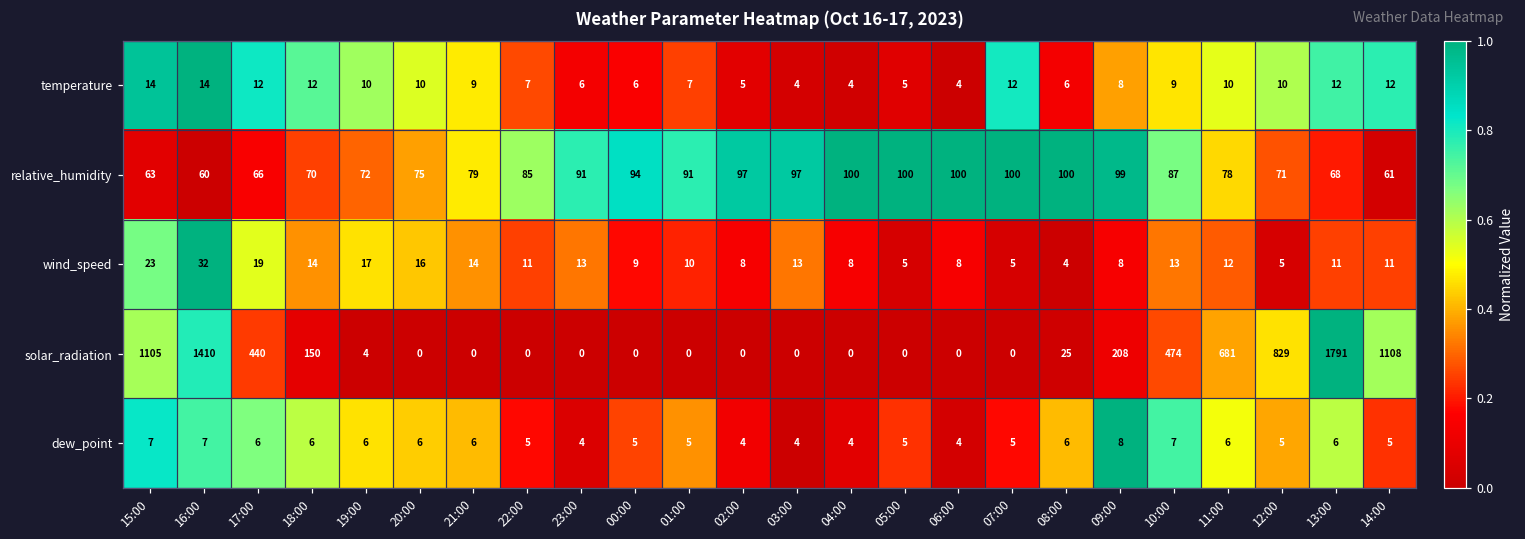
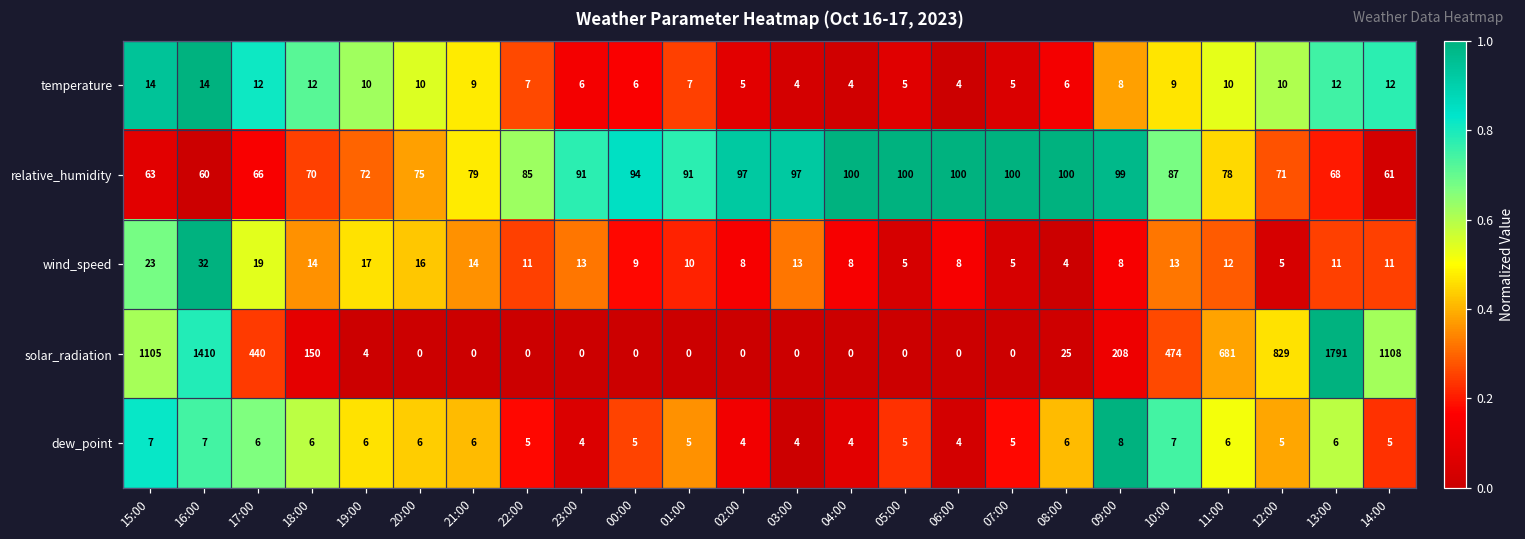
  {
    "temperature": {
      "15:00": 14,
      "16:00": 14,
      "17:00": 12,
      "18:00": 12,
      "19:00": 10,
      "20:00": 10,
      "21:00": 9,
      "22:00": 7,
      "23:00": 6,
      "00:00": 6,
      "01:00": 7,
      "02:00": 5,
      "03:00": 4,
      "04:00": 4,
      "05:00": 5,
      "06:00": 4,
-     "07:00": 12,
+     "07:00": 5,
      "08:00": 6,
      "09:00": 8,
      "10:00": 9,
      "11:00": 10,
      "12:00": 10,
      "13:00": 12,
      "14:00": 12
    },
    "relative_humidity": {
      "15:00": 63,
      "16:00": 60,
      "17:00": 66,
      "18:00": 70,
      "19:00": 72,
      "20:00": 75,
      "21:00": 79,
      "22:00": 85,
      "23:00": 91,
      "00:00": 94,
      "01:00": 91,
      "02:00": 97,
      "03:00": 97,
      "04:00": 100,
      "05:00": 100,
      "06:00": 100,
      "07:00": 100,
      "08:00": 100,
      "09:00": 99,
      "10:00": 87,
      "11:00": 78,
      "12:00": 71,
      "13:00": 68,
      "14:00": 61
    },
    "wind_speed": {
      "15:00": 23,
      "16:00": 32,
      "17:00": 19,
      "18:00": 14,
      "19:00": 17,
      "20:00": 16,
      "21:00": 14,
      "22:00": 11,
      "23:00": 13,
      "00:00": 9,
      "01:00": 10,
      "02:00": 8,
      "03:00": 13,
      "04:00": 8,
      "05:00": 5,
      "06:00": 8,
      "07:00": 5,
      "08:00": 4,
      "09:00": 8,
      "10:00": 13,
      "11:00": 12,
      "12:00": 5,
      "13:00": 11,
      "14:00": 11
    },
    "solar_radiation": {
      "15:00": 1105,
      "16:00": 1410,
      "17:00": 440,
      "18:00": 150,
      "19:00": 4,
      "20:00": 0,
      "21:00": 0,
      "22:00": 0,
      "23:00": 0,
      "00:00": 0,
      "01:00": 0,
      "02:00": 0,
      "03:00": 0,
      "04:00": 0,
      "05:00": 0,
      "06:00": 0,
      "07:00": 0,
      "08:00": 25,
      "09:00": 208,
      "10:00": 474,
      "11:00": 681,
      "12:00": 829,
      "13:00": 1791,
      "14:00": 1108
    },
    "dew_point": {
      "15:00": 7,
      "16:00": 7,
      "17:00": 6,
      "18:00": 6,
      "19:00": 6,
      "20:00": 6,
      "21:00": 6,
      "22:00": 5,
      "23:00": 4,
      "00:00": 5,
      "01:00": 5,
      "02:00": 4,
      "03:00": 4,
      "04:00": 4,
      "05:00": 5,
      "06:00": 4,
      "07:00": 5,
      "08:00": 6,
      "09:00": 8,
      "10:00": 7,
      "11:00": 6,
      "12:00": 5,
      "13:00": 6,
      "14:00": 5
    }
  }
